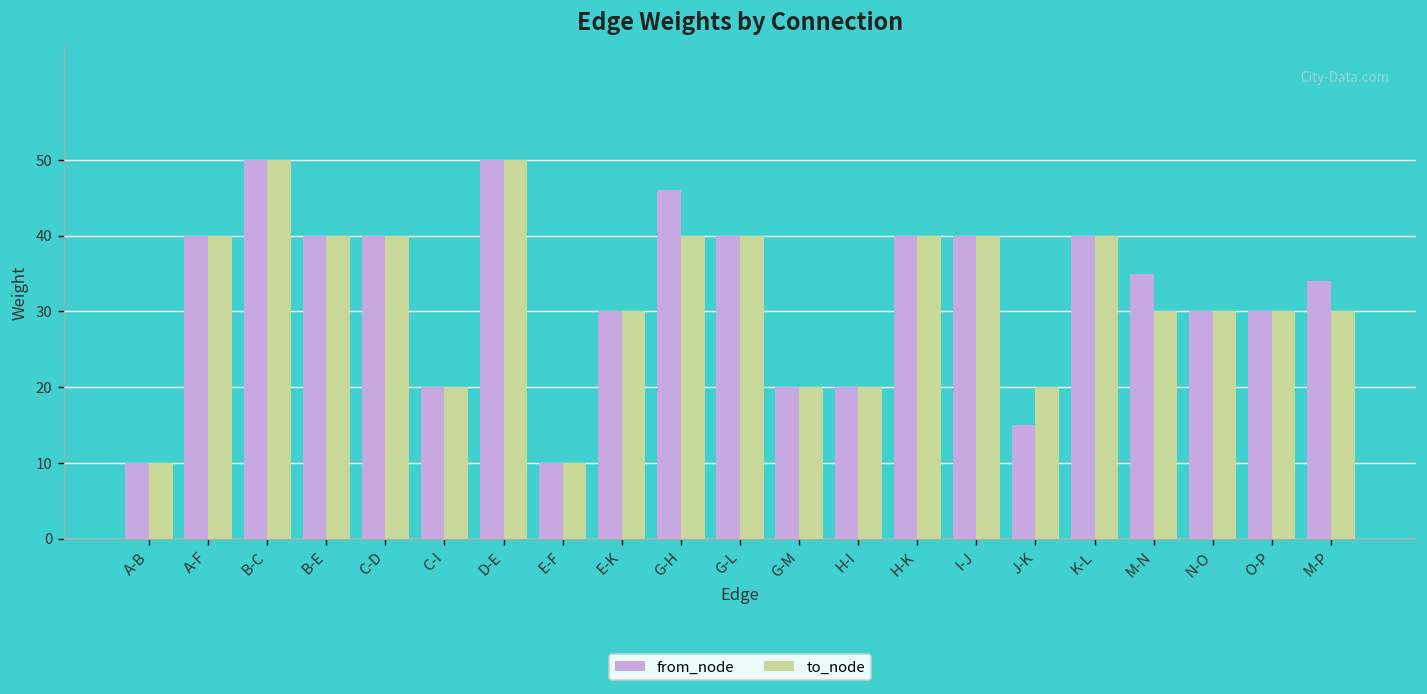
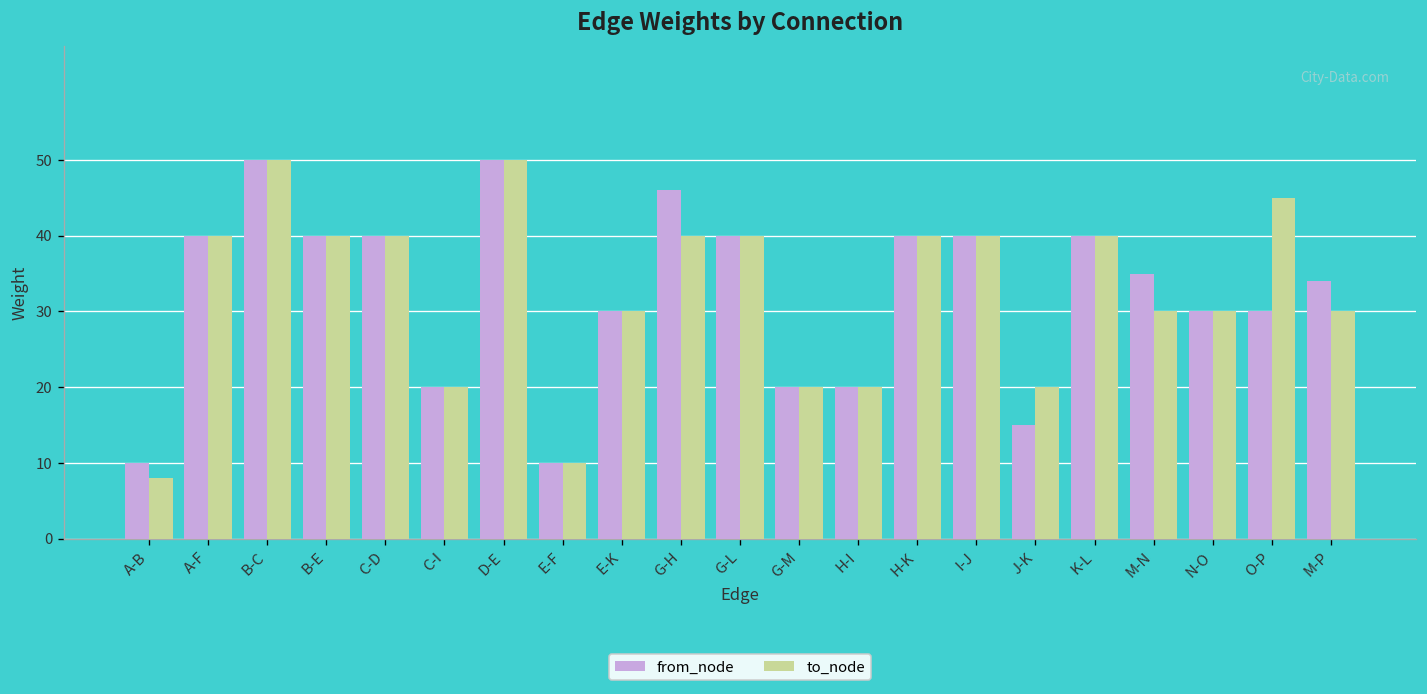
  {
    "from_node": {
      "A-B": 10,
      "A-F": 40,
      "B-C": 50,
      "B-E": 40,
      "C-D": 40,
      "C-I": 20,
      "D-E": 50,
      "E-F": 10,
      "E-K": 30,
      "G-H": 46,
      "G-L": 40,
      "G-M": 20,
      "H-I": 20,
      "H-K": 40,
      "I-J": 40,
      "J-K": 15,
      "K-L": 40,
      "M-N": 35,
      "N-O": 30,
      "O-P": 30,
      "M-P": 34
    },
    "to_node": {
-     "A-B": 10,
+     "A-B": 8,
      "A-F": 40,
      "B-C": 50,
      "B-E": 40,
      "C-D": 40,
      "C-I": 20,
      "D-E": 50,
      "E-F": 10,
      "E-K": 30,
      "G-H": 40,
      "G-L": 40,
      "G-M": 20,
      "H-I": 20,
      "H-K": 40,
      "I-J": 40,
      "J-K": 20,
      "K-L": 40,
      "M-N": 30,
      "N-O": 30,
-     "O-P": 30,
+     "O-P": 45,
      "M-P": 30
    }
  }
